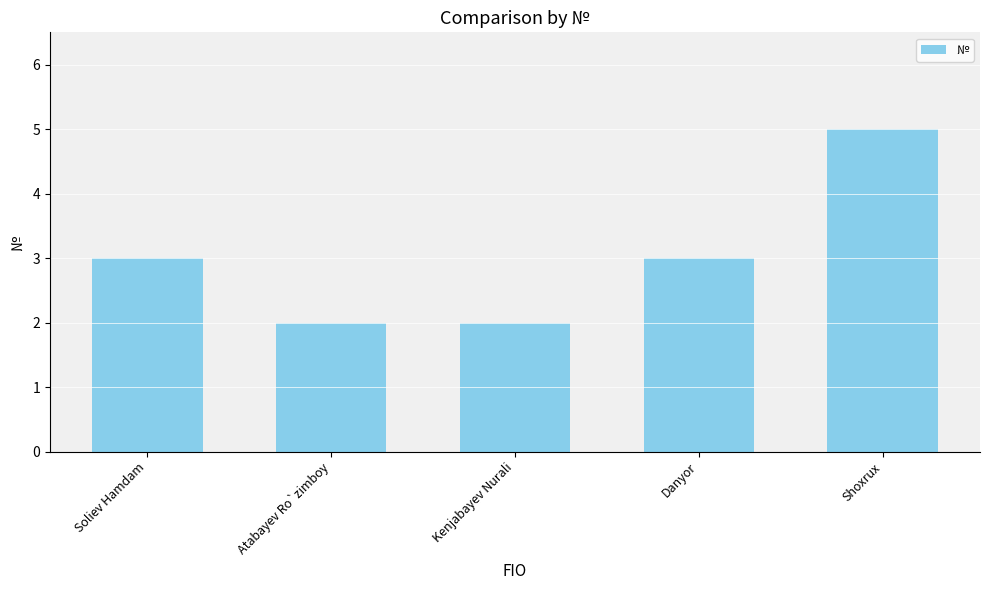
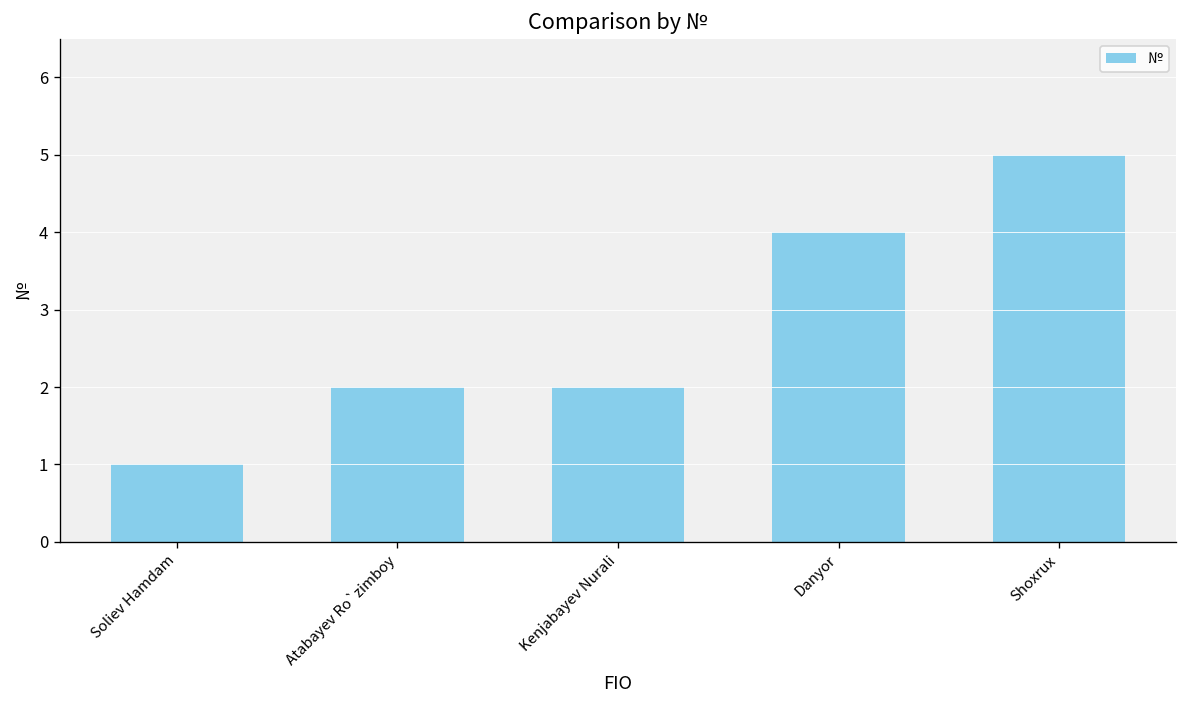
  {
-   "Soliev Hamdam": 3,
+   "Soliev Hamdam": 1,
    "Atabayev Ro`zimboy": 2,
    "Kenjabayev Nurali": 2,
-   "Danyor": 3,
+   "Danyor": 4,
    "Shoxrux": 5
  }
